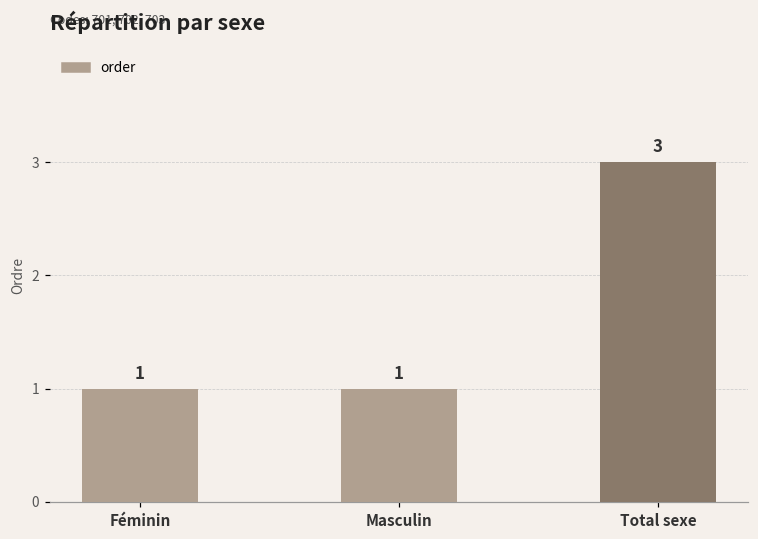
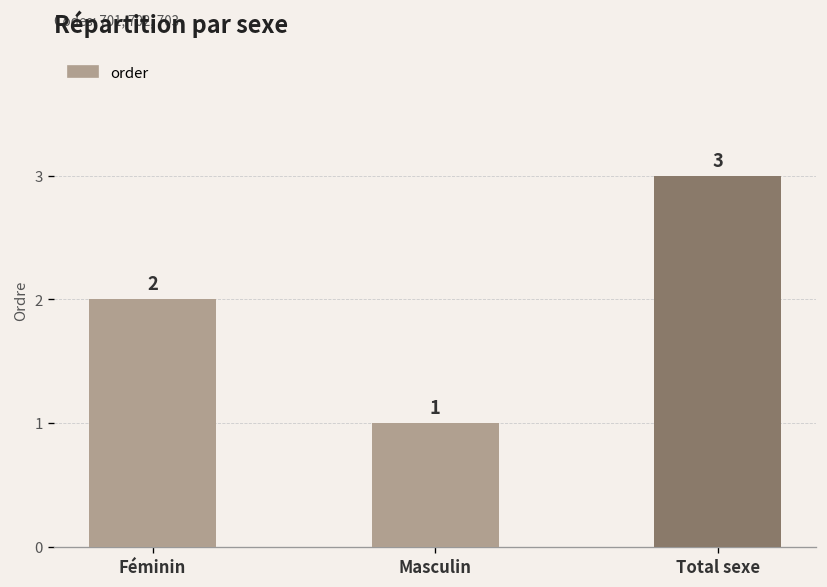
  {
-   "Féminin": 1,
+   "Féminin": 2,
    "Masculin": 1,
    "Total sexe": 3
  }
